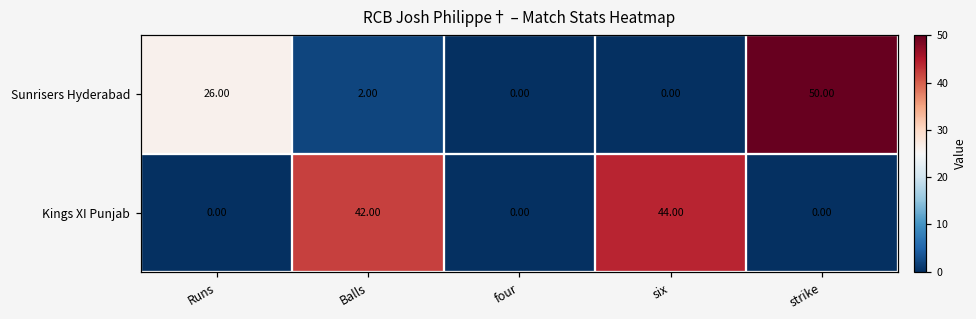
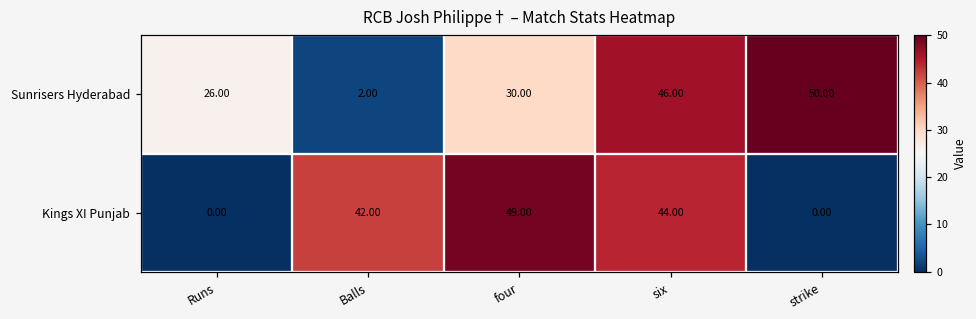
  {
    "Sunrisers Hyderabad": {
      "Runs": 26.00,
      "Balls": 2.00,
-     "four": 0.00,
-     "six": 0.00,
+     "four": 30.00,
+     "six": 46.00,
      "strike": 50.00
    },
    "Kings XI Punjab": {
      "Runs": 0.00,
      "Balls": 42.00,
-     "four": 0.00,
+     "four": 49.00,
      "six": 44.00,
      "strike": 0.00
    }
  }
